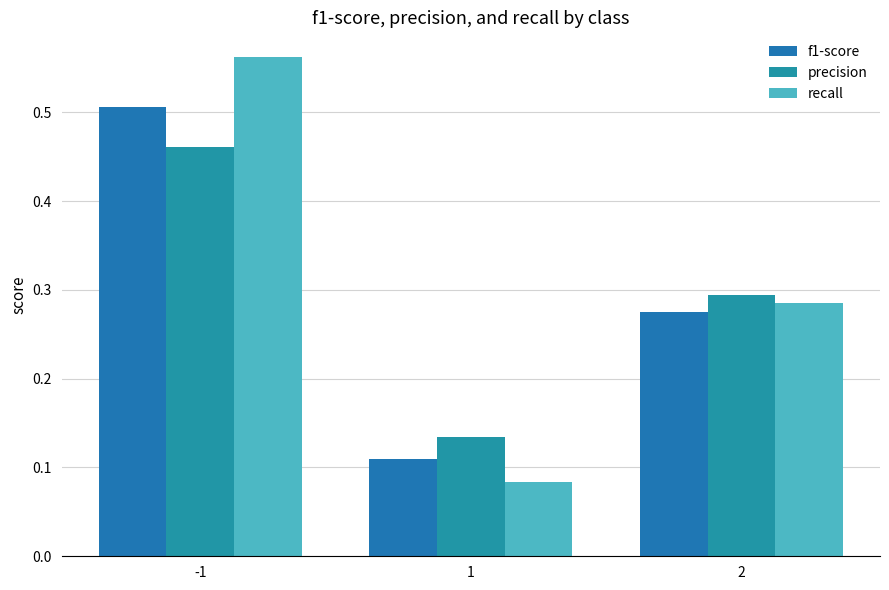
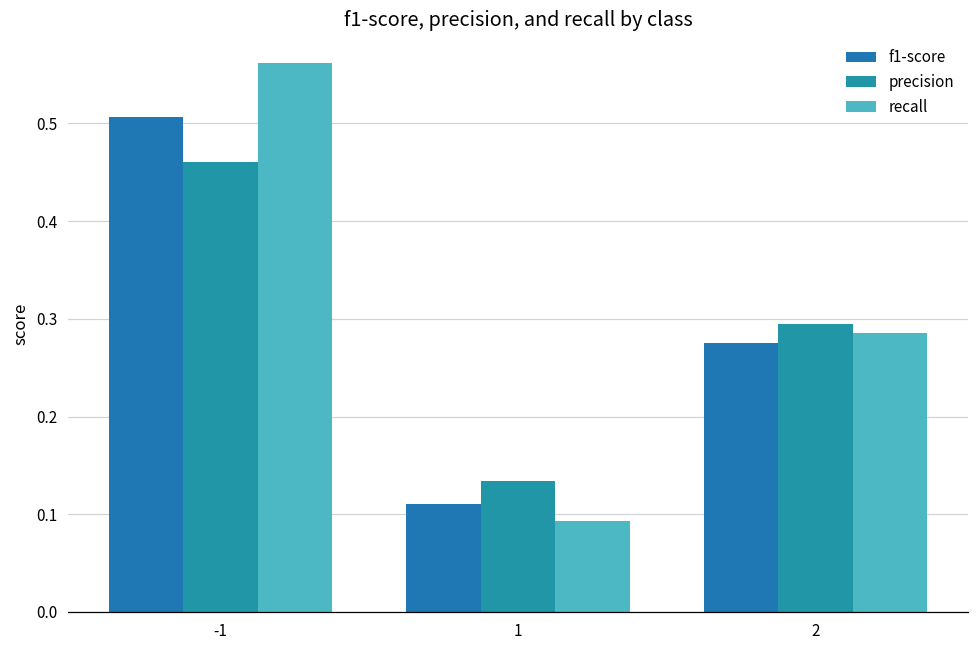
  {
    "recall": {
      "-1": 0.56,
-     "1": 0.08,
+     "1": 0.09,
      "2": 0.29
    }
  }
